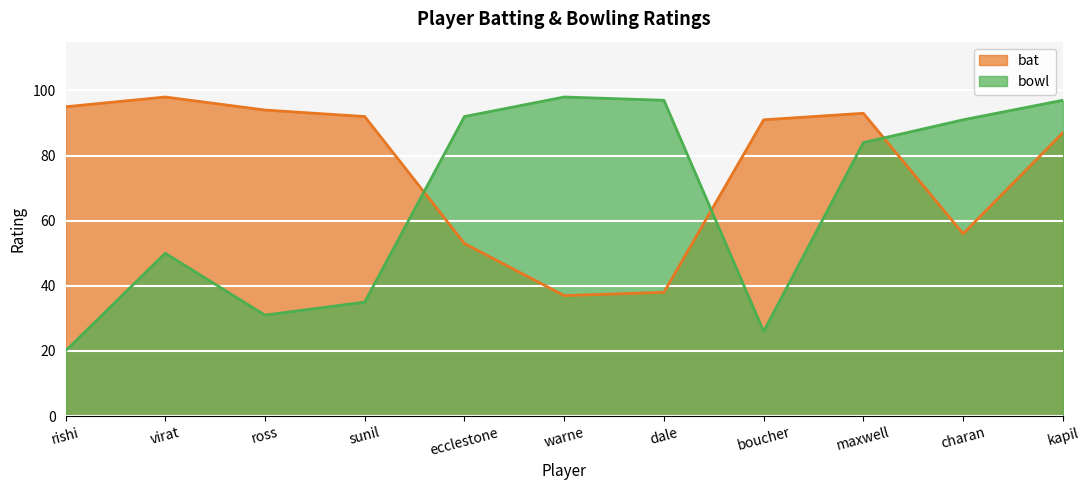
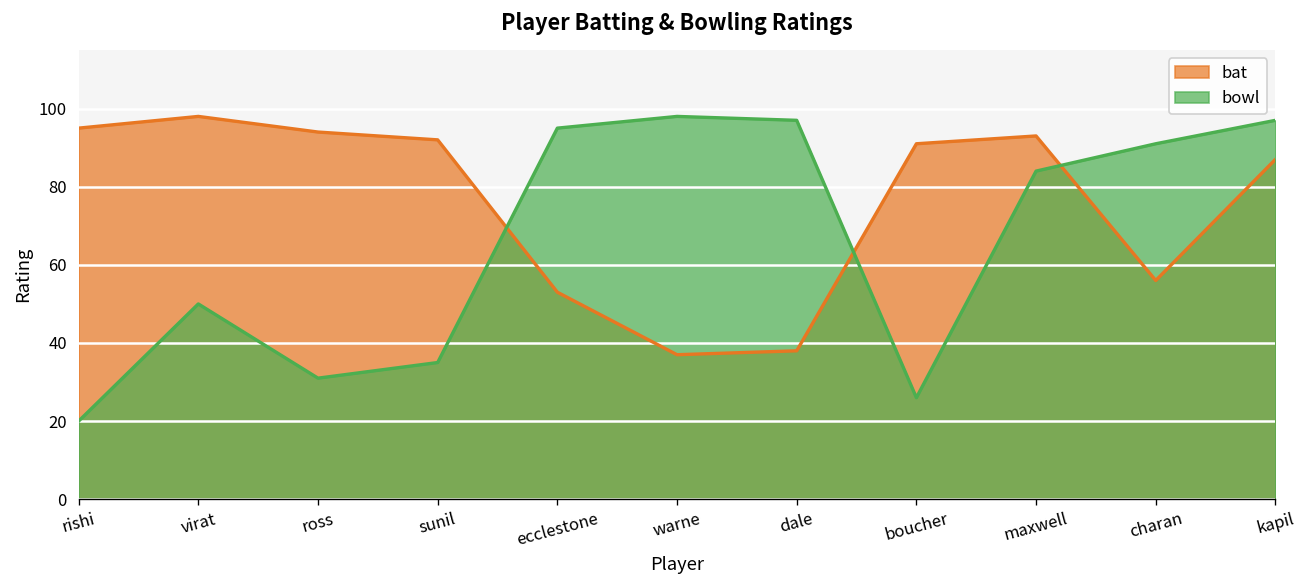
  {
    "bat": {
      "rishi": 95,
      "virat": 98,
      "ross": 94,
      "sunil": 92,
      "ecclestone": 53,
      "warne": 37,
      "dale": 38,
      "boucher": 91,
      "maxwell": 93,
      "charan": 56,
      "kapil": 87
    },
    "bowl": {
      "rishi": 20,
      "virat": 50,
      "ross": 31,
      "sunil": 35,
-     "ecclestone": 92,
+     "ecclestone": 95,
      "warne": 98,
      "dale": 97,
      "boucher": 26,
      "maxwell": 84,
      "charan": 91,
      "kapil": 97
    }
  }
